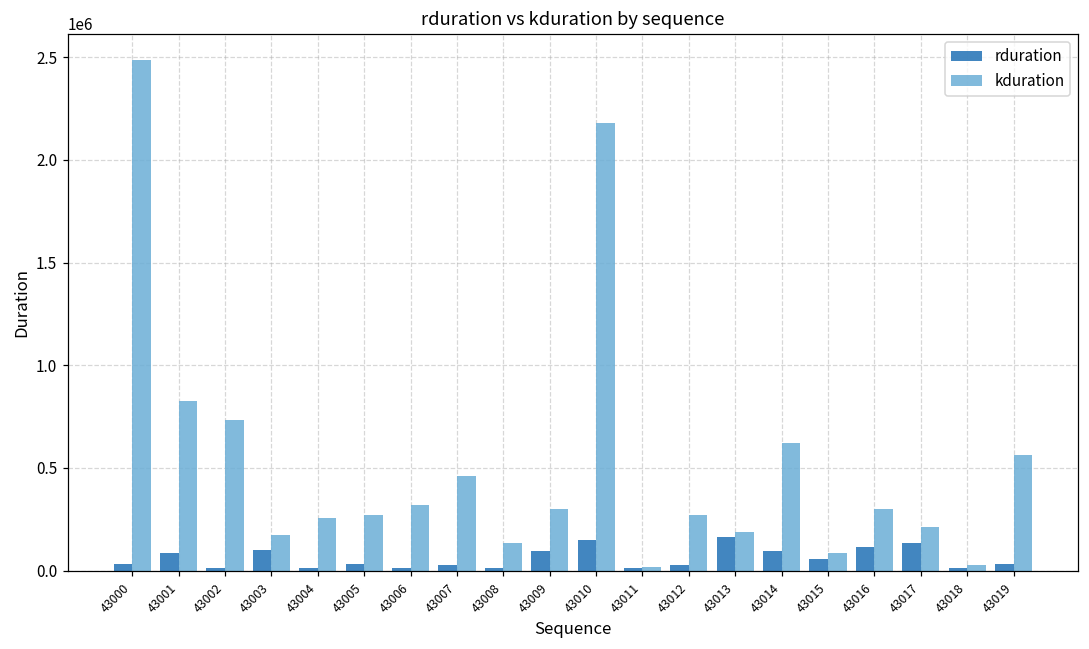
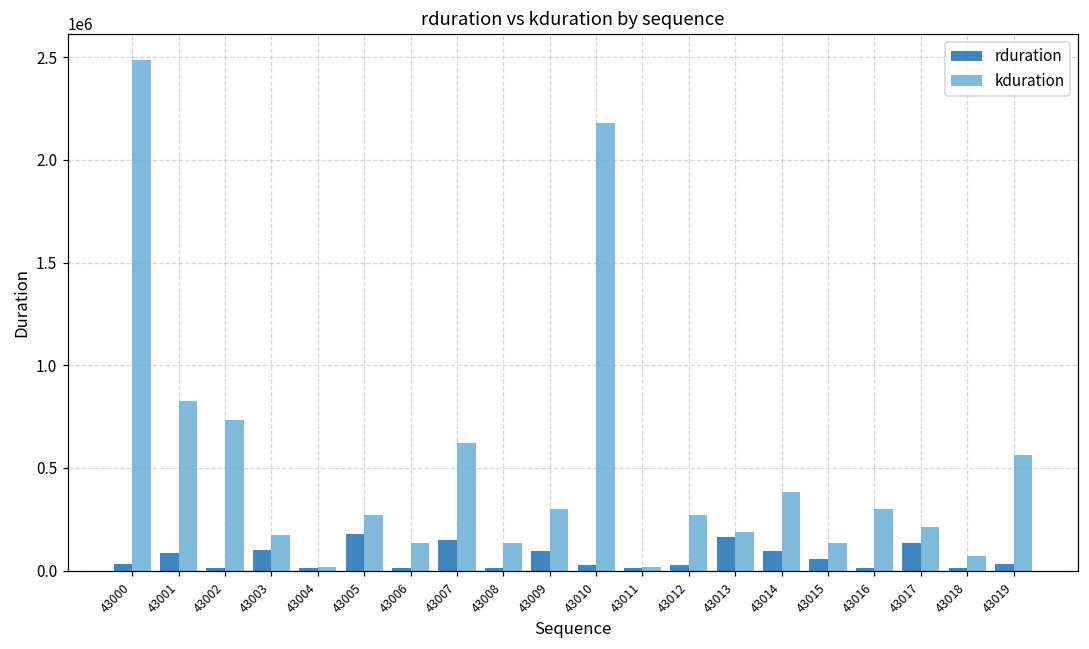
  {
    "rduration": {
      "43000": 30000,
      "43001": 90000,
      "43003": 100000,
      "43004": 20000,
-     "43005": 30000,
-     "43007": 30000,
+     "43005": 180000,
+     "43007": 150000,
      "43009": 100000,
-     "43010": 150000,
+     "43010": 30000,
      "43011": 10000,
      "43012": 30000,
      "43013": 160000,
      "43014": 90000,
      "43015": 60000,
-     "43016": 120000,
+     "43016": 10000,
      "43017": 130000,
      "43019": 30000
    },
    "kduration": {
      "43000": 2490000,
      "43001": 820000,
      "43002": 740000,
      "43003": 170000,
-     "43004": 260000,
+     "43004": 20000,
      "43005": 270000,
-     "43006": 320000,
-     "43007": 460000,
+     "43006": 140000,
+     "43007": 620000,
      "43008": 140000,
      "43009": 300000,
      "43010": 2180000,
      "43011": 20000,
      "43012": 270000,
      "43013": 190000,
-     "43014": 620000,
-     "43015": 90000,
+     "43014": 380000,
+     "43015": 140000,
      "43016": 300000,
      "43017": 210000,
-     "43018": 30000,
+     "43018": 70000,
      "43019": 560000
    }
  }
